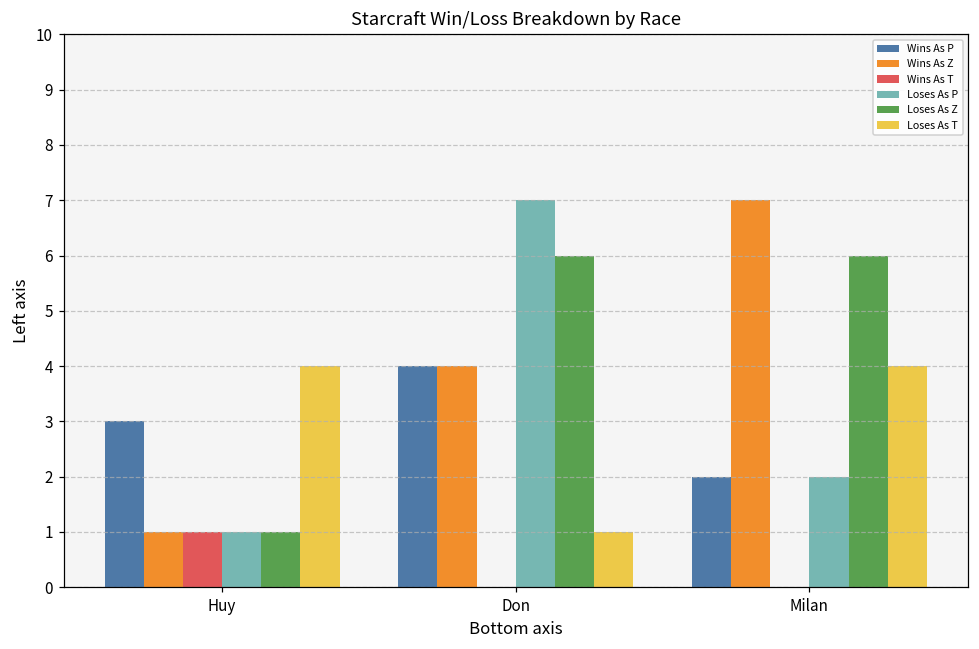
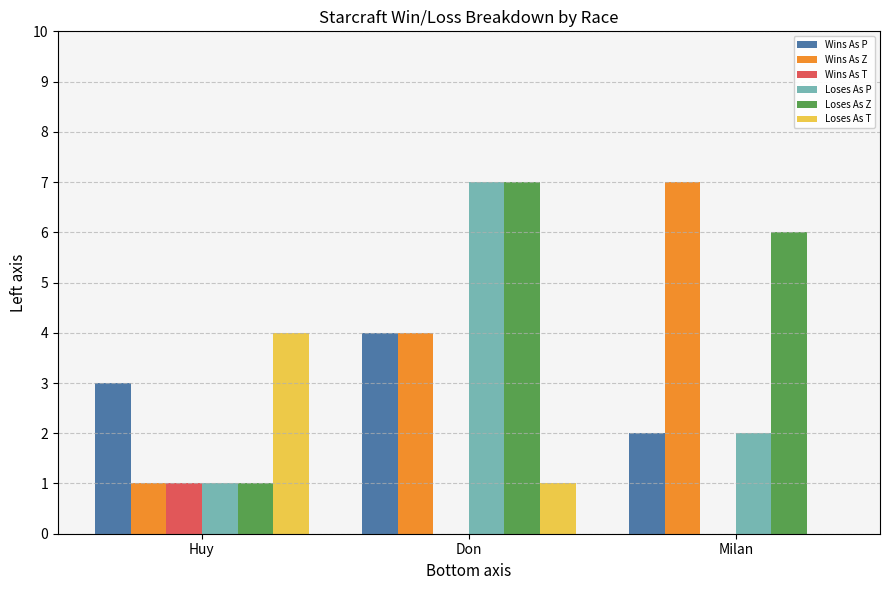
  {
    "Wins As P": {
      "Huy": 3,
      "Don": 4,
      "Milan": 2
    },
    "Wins As Z": {
      "Huy": 1,
      "Don": 4,
      "Milan": 7
    },
    "Wins As T": {
      "Huy": 1,
      "Don": 0,
      "Milan": 0
    },
    "Loses As P": {
      "Huy": 1,
      "Don": 7,
      "Milan": 2
    },
    "Loses As Z": {
      "Huy": 1,
-     "Don": 6,
+     "Don": 7,
      "Milan": 6
    },
    "Loses As T": {
      "Huy": 4,
      "Don": 1,
-     "Milan": 4
+     "Milan": 0
    }
  }
